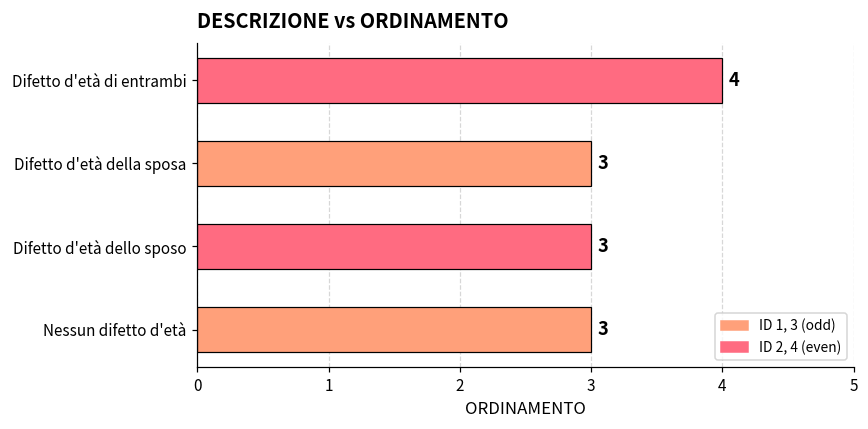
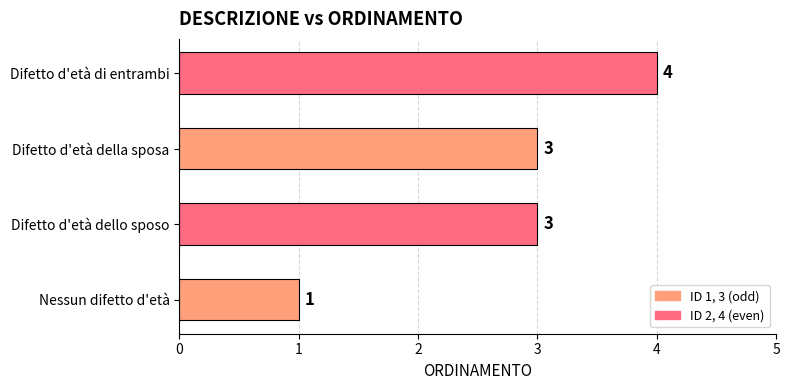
  {
    "Difetto d'età di entrambi": 4,
    "Difetto d'età della sposa": 3,
    "Difetto d'età dello sposo": 3,
-   "Nessun difetto d'età": 3
+   "Nessun difetto d'età": 1
  }
